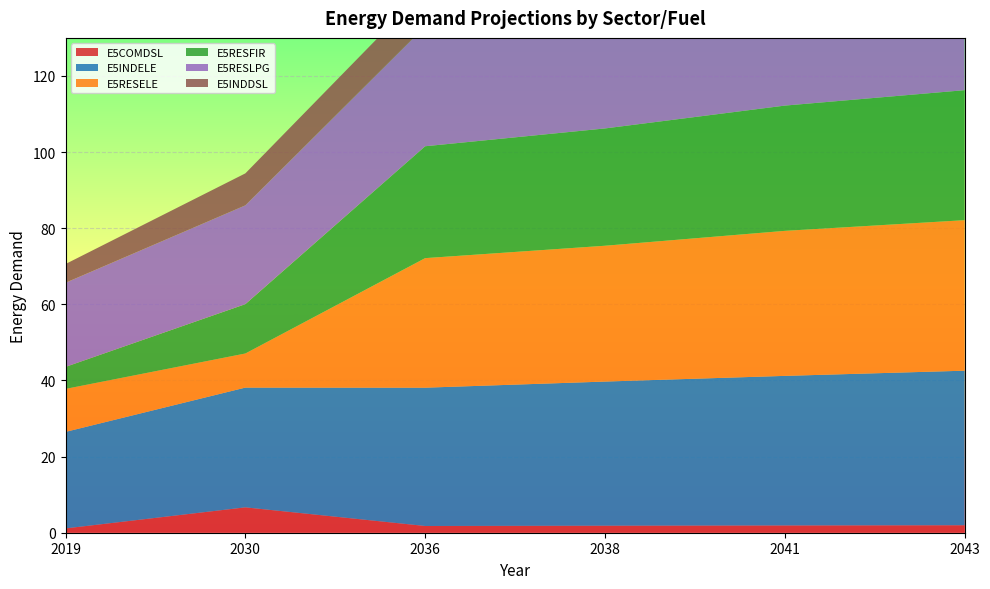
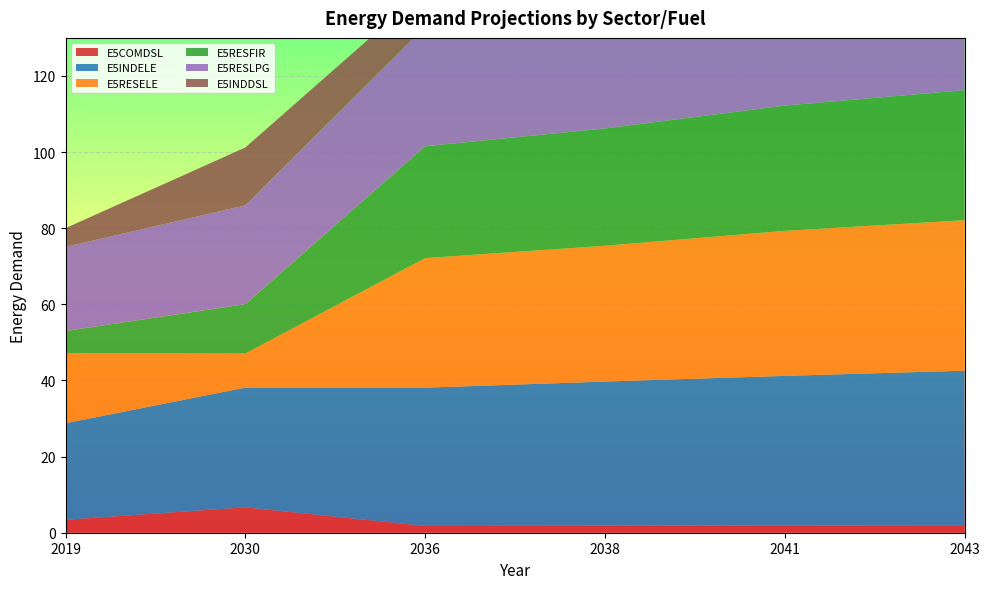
  {
    "E5COMDSL": {
-     "2019": 1,
+     "2019": 3,
      "2030": 7,
      "2036": 2,
      "2038": 2,
      "2041": 2,
      "2043": 2
    },
    "E5INDELE": {
      "2019": 25,
      "2030": 31,
      "2036": 36,
      "2038": 38,
      "2041": 39,
      "2043": 41
    },
    "E5RESELE": {
-     "2019": 11,
+     "2019": 18,
      "2030": 9,
      "2036": 34,
      "2038": 36,
      "2041": 38,
      "2043": 40
    },
    "E5RESFIR": {
      "2019": 6,
      "2030": 13,
      "2036": 29,
      "2038": 31,
      "2041": 33,
      "2043": 34
    },
    "E5RESLPG": {
      "2019": 22,
      "2030": 26
    },
    "E5INDDSL": {
      "2019": 5,
-     "2030": 8
+     "2030": 15
    }
  }
